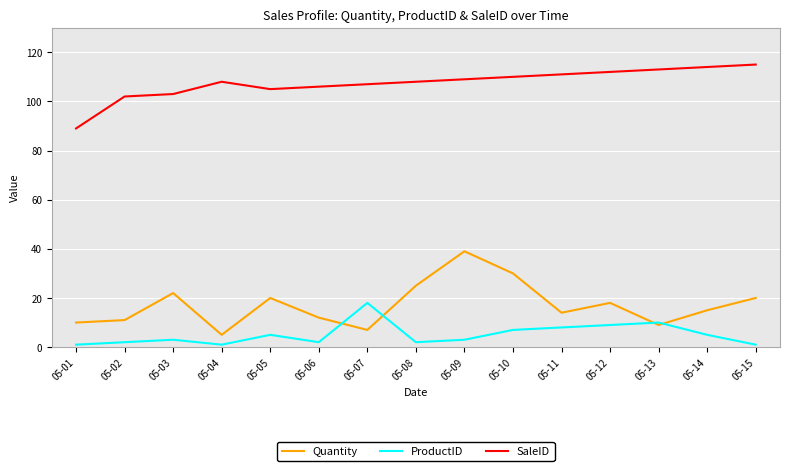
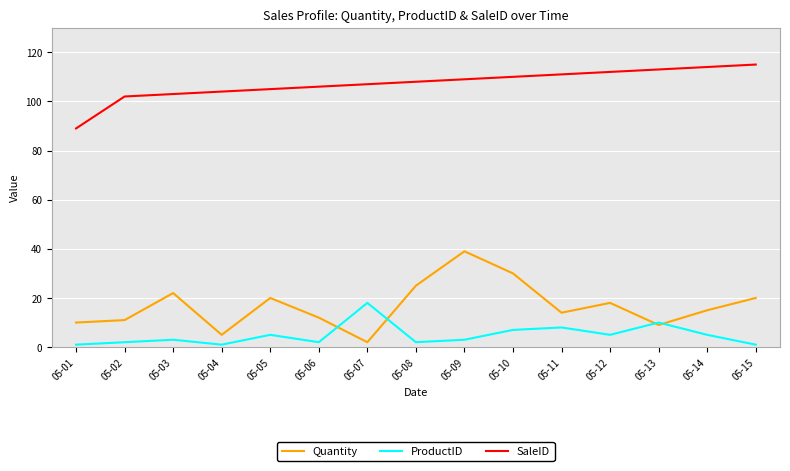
  {
    "Quantity": {
      "05-01": 10,
      "05-02": 11,
      "05-03": 22,
      "05-04": 5,
      "05-05": 20,
      "05-06": 12,
-     "05-07": 7,
+     "05-07": 2,
      "05-08": 25,
      "05-09": 39,
      "05-10": 30,
      "05-11": 14,
      "05-12": 18,
      "05-14": 15,
      "05-15": 20
    },
    "ProductID": {
      "05-01": 1,
      "05-02": 2,
      "05-03": 3,
      "05-04": 1,
      "05-05": 5,
      "05-06": 2,
      "05-07": 18,
      "05-08": 2,
      "05-09": 3,
      "05-10": 7,
      "05-11": 8,
-     "05-12": 9,
+     "05-12": 5,
      "05-14": 5,
      "05-15": 1
    },
    "SaleID": {
      "05-01": 89,
      "05-02": 102,
      "05-03": 103,
-     "05-04": 108,
+     "05-04": 104,
      "05-05": 105,
      "05-06": 106,
      "05-07": 107,
      "05-08": 108,
      "05-09": 109,
      "05-10": 110,
      "05-11": 111,
      "05-12": 112,
      "05-13": 113,
      "05-14": 114,
      "05-15": 115
    }
  }
